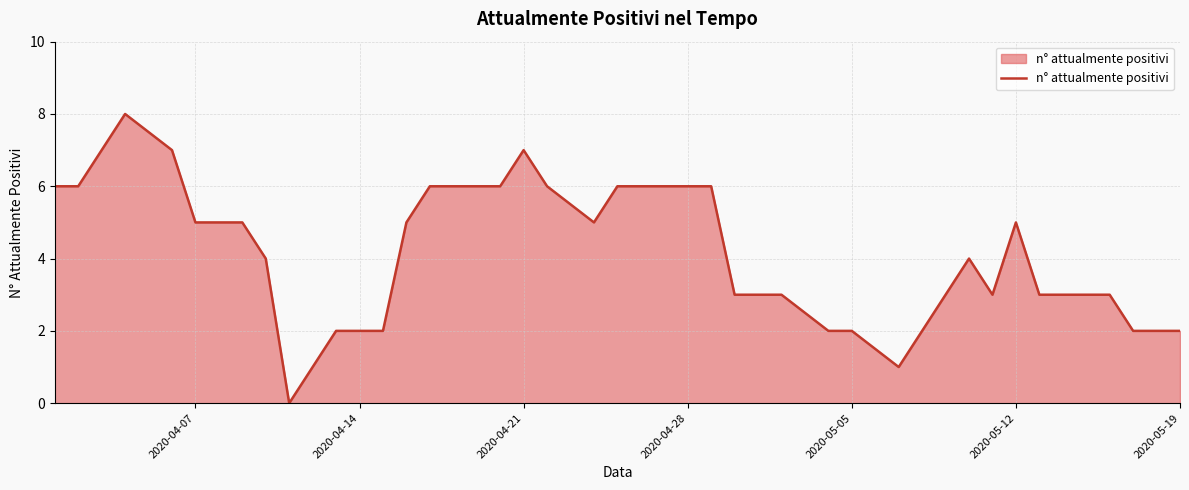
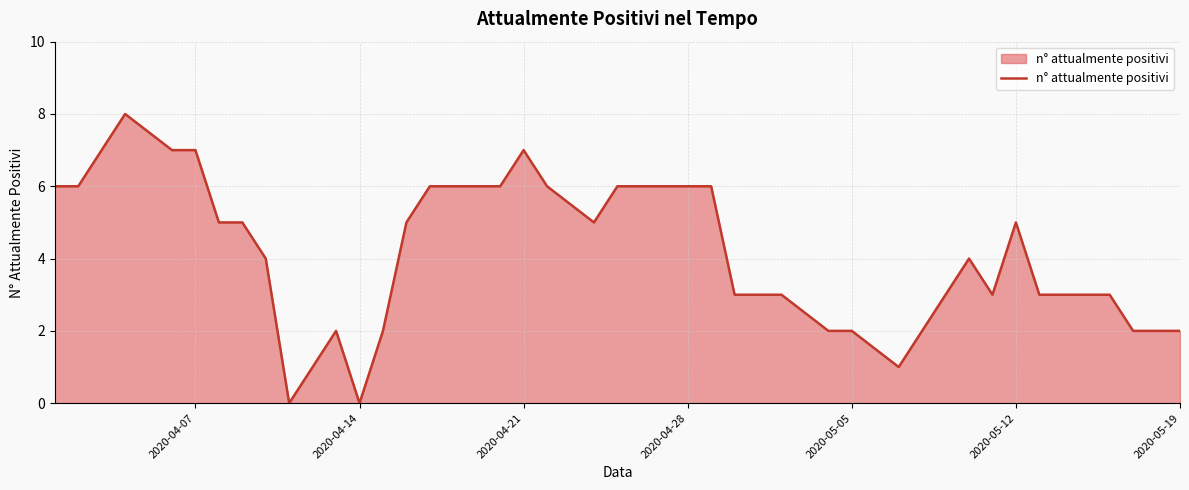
  {
-   "2020-04-07": 5,
-   "2020-04-14": 2,
+   "2020-04-07": 7,
+   "2020-04-14": 0,
    "2020-04-21": 7,
    "2020-04-28": 6,
    "2020-05-05": 2,
    "2020-05-12": 5,
    "2020-05-19": 2
  }
